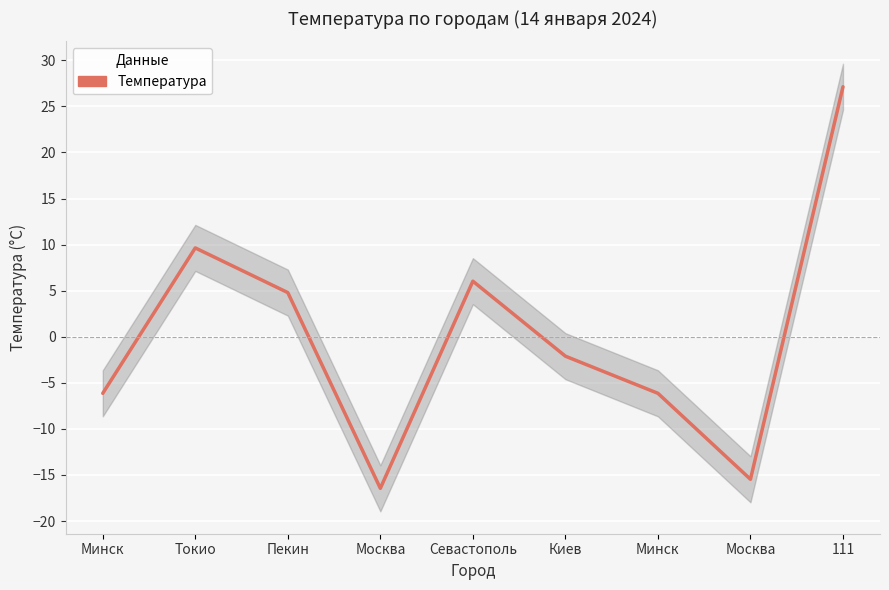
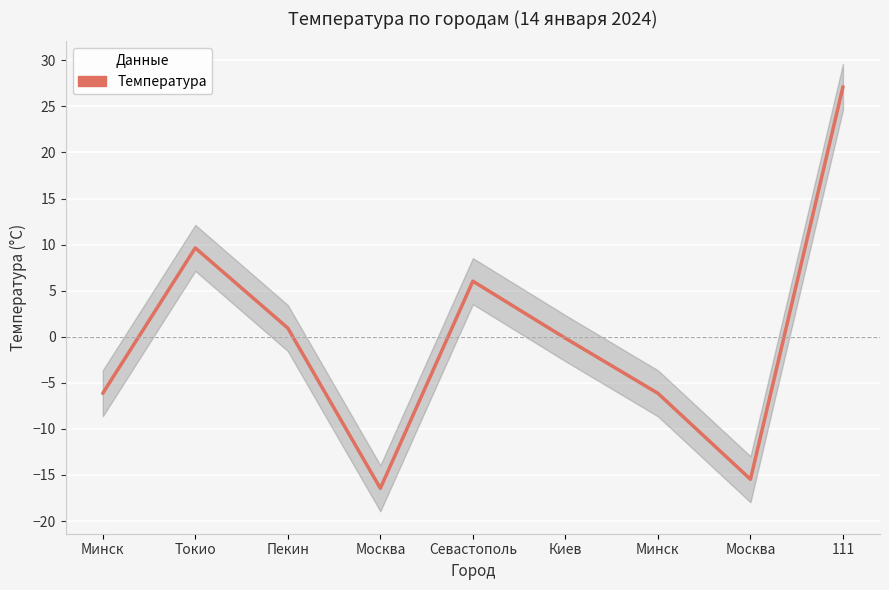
  {
    "Температура": {
      "Токио": 10,
-     "Пекин": 5,
+     "Пекин": 1,
      "Севастополь": 6,
-     "Киев": -2,
+     "Киев": 0,
      "111": 27
    }
  }
